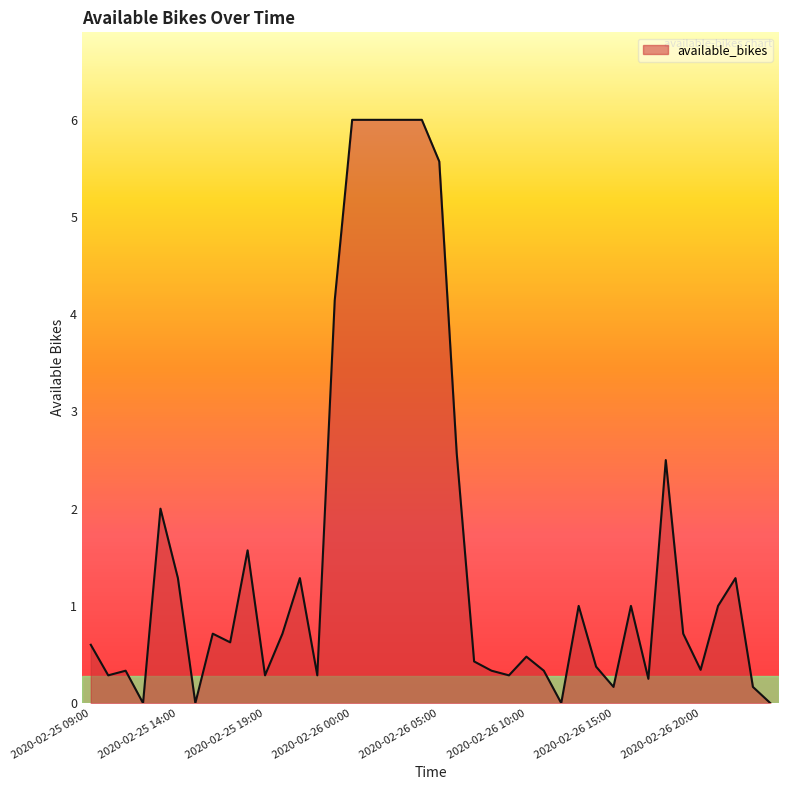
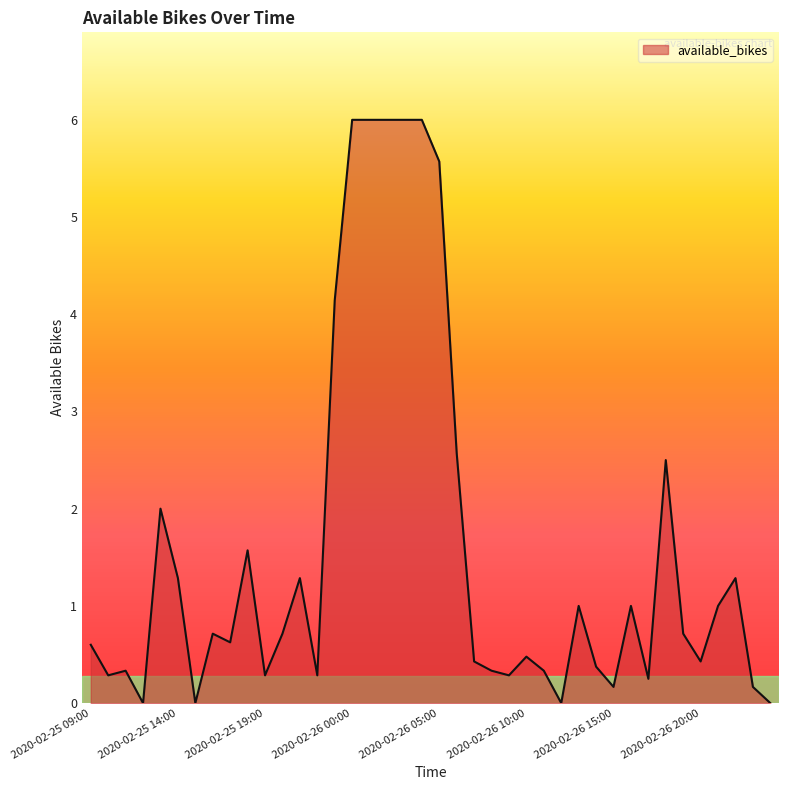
  {
    "2020-02-25 09:00": 0.6,
    "2020-02-25 14:00": 1.3,
    "2020-02-25 19:00": 0.3,
    "2020-02-26 00:00": 6.0,
    "2020-02-26 05:00": 5.6,
    "2020-02-26 10:00": 0.5,
-   "2020-02-26 20:00": 0.3
+   "2020-02-26 20:00": 0.4
  }
